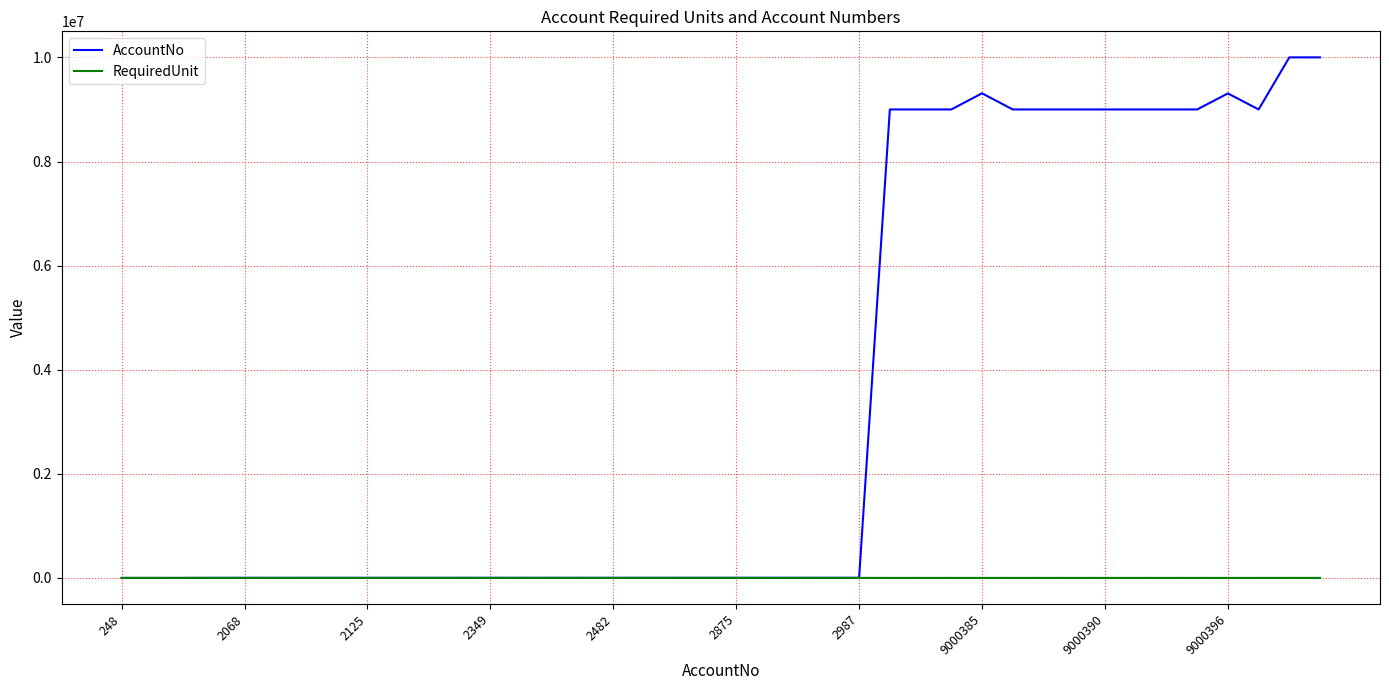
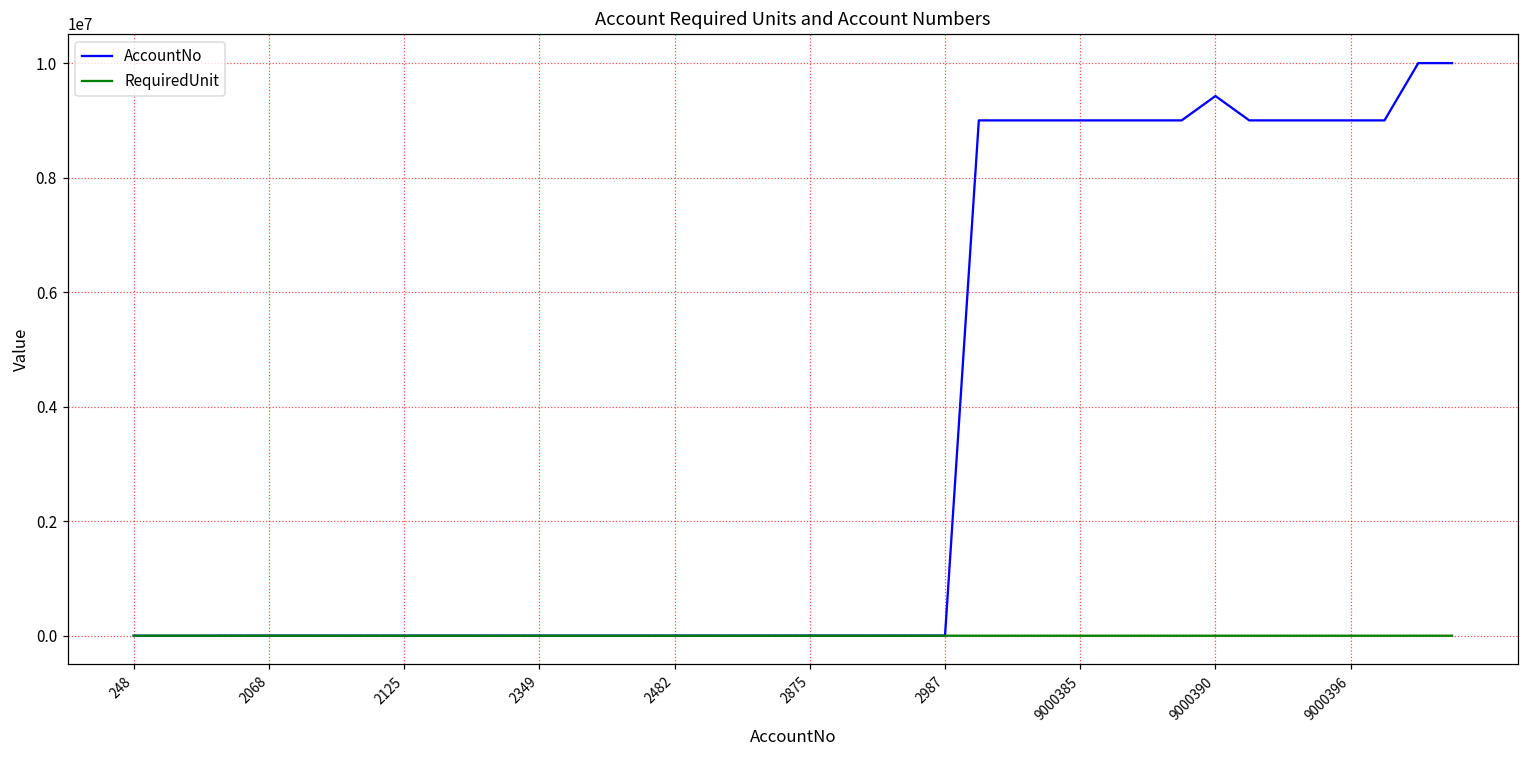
  {
    "AccountNo": {
-     "9000385": 9300000,
-     "9000390": 9000000,
-     "9000396": 9300000
+     "9000385": 9000000,
+     "9000390": 9400000,
+     "9000396": 9000000
    },
    "RequiredUnit": {
      "9000385": 0,
      "9000390": 0,
      "9000396": 0
    }
  }
